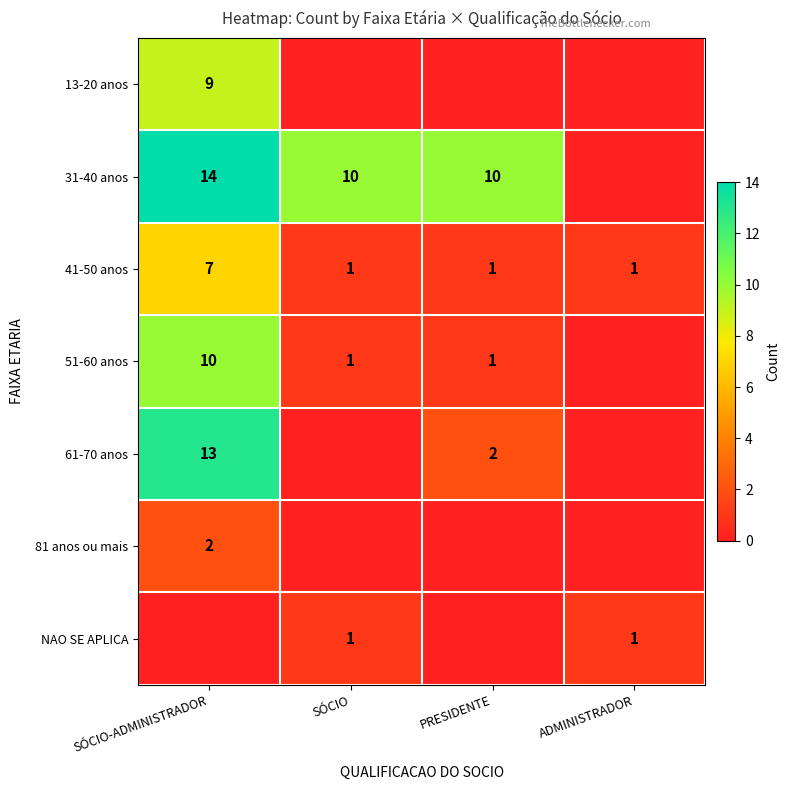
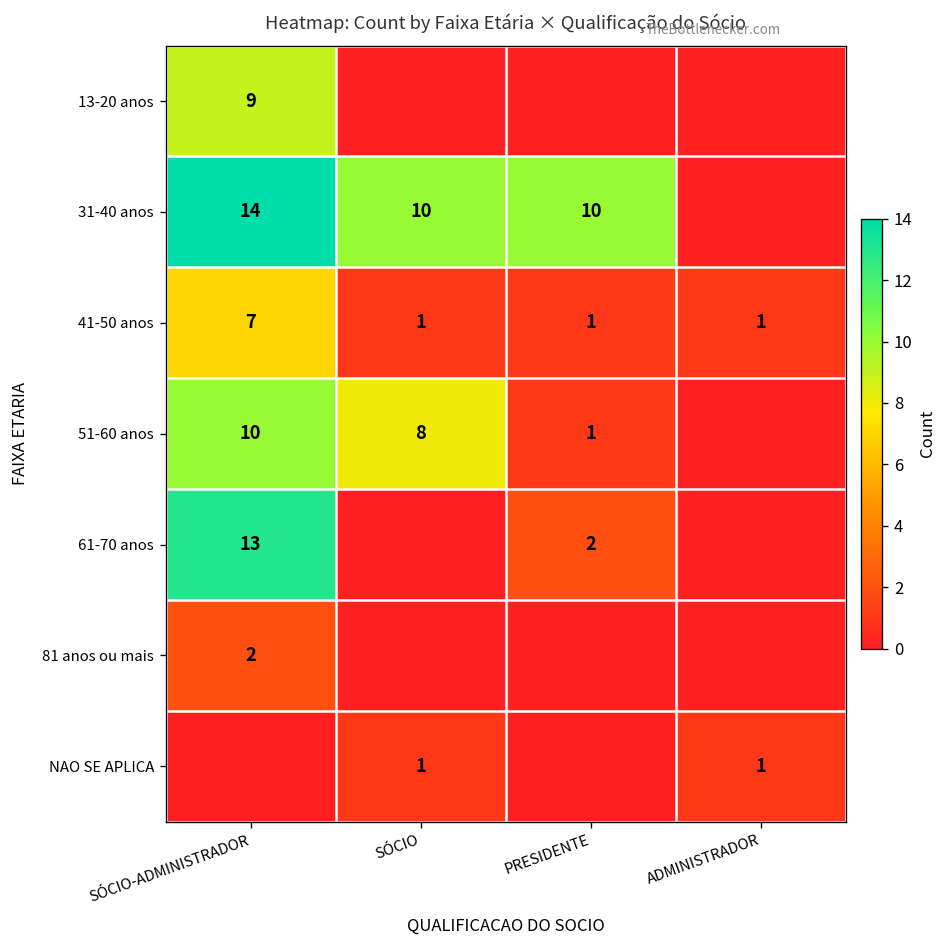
  {
    "13-20 anos": {
      "SÓCIO-ADMINISTRADOR": 9
    },
    "31-40 anos": {
      "SÓCIO-ADMINISTRADOR": 14,
      "SÓCIO": 10,
      "PRESIDENTE": 10
    },
    "41-50 anos": {
      "SÓCIO-ADMINISTRADOR": 7,
      "SÓCIO": 1,
      "PRESIDENTE": 1,
      "ADMINISTRADOR": 1
    },
    "51-60 anos": {
      "SÓCIO-ADMINISTRADOR": 10,
-     "SÓCIO": 1,
+     "SÓCIO": 8,
      "PRESIDENTE": 1
    },
    "61-70 anos": {
      "SÓCIO-ADMINISTRADOR": 13,
      "PRESIDENTE": 2
    },
    "81 anos ou mais": {
      "SÓCIO-ADMINISTRADOR": 2
    },
    "NAO SE APLICA": {
      "SÓCIO": 1,
      "ADMINISTRADOR": 1
    }
  }
